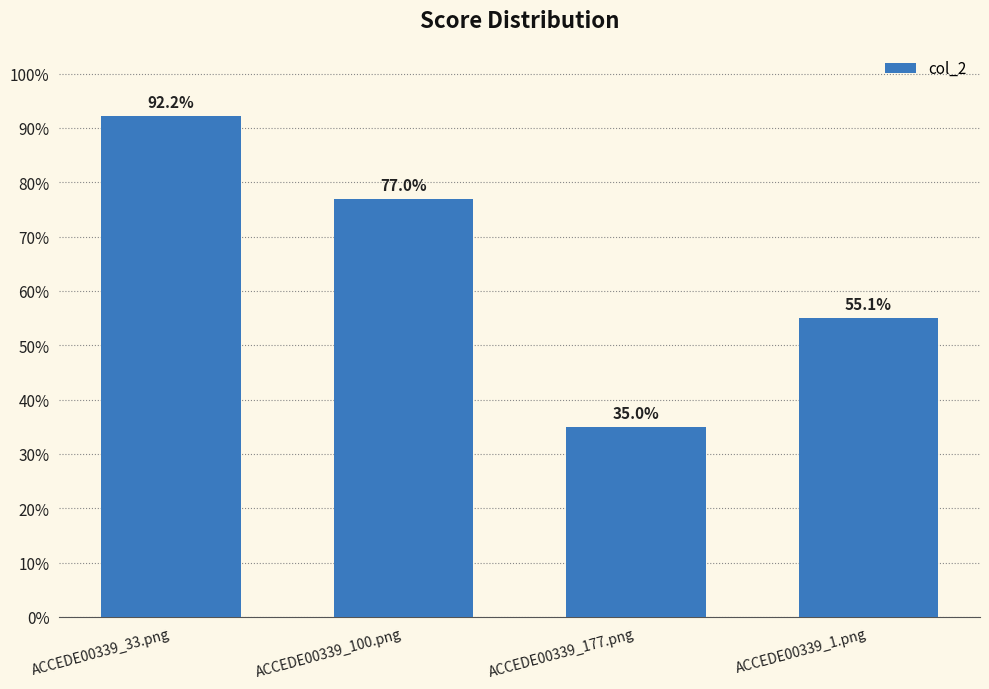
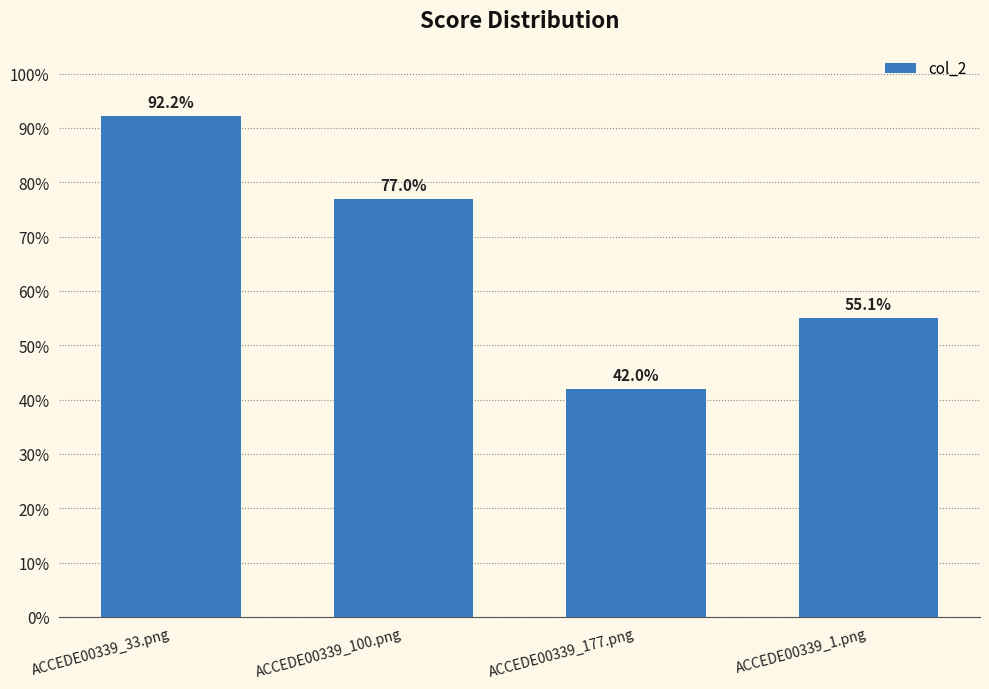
  {
    "ACCEDE00339_33.png": "92.2%",
    "ACCEDE00339_100.png": "77.0%",
-   "ACCEDE00339_177.png": "35.0%",
+   "ACCEDE00339_177.png": "42.0%",
    "ACCEDE00339_1.png": "55.1%"
  }
